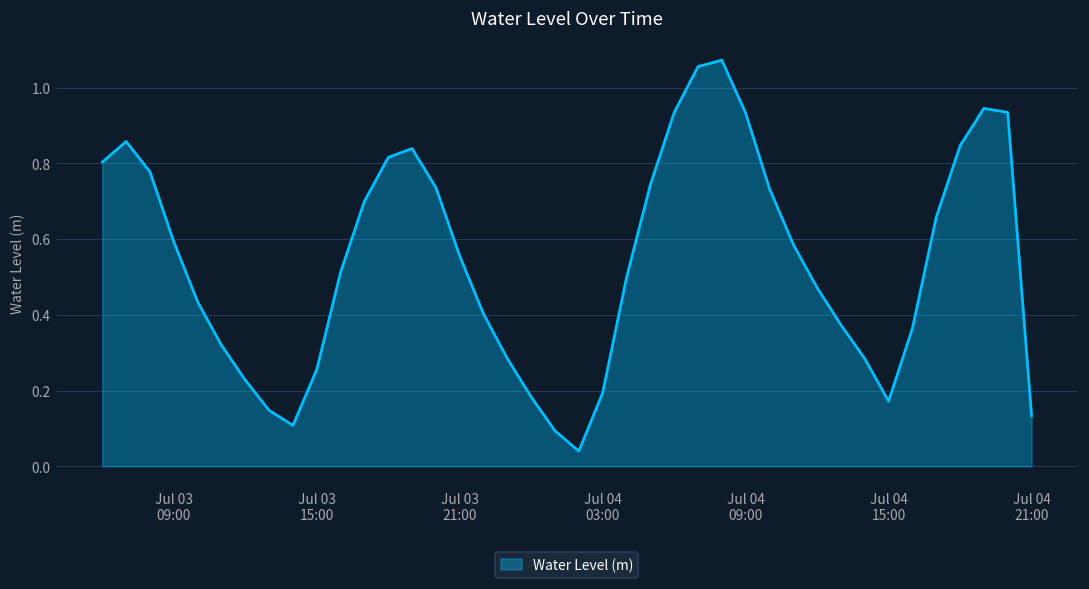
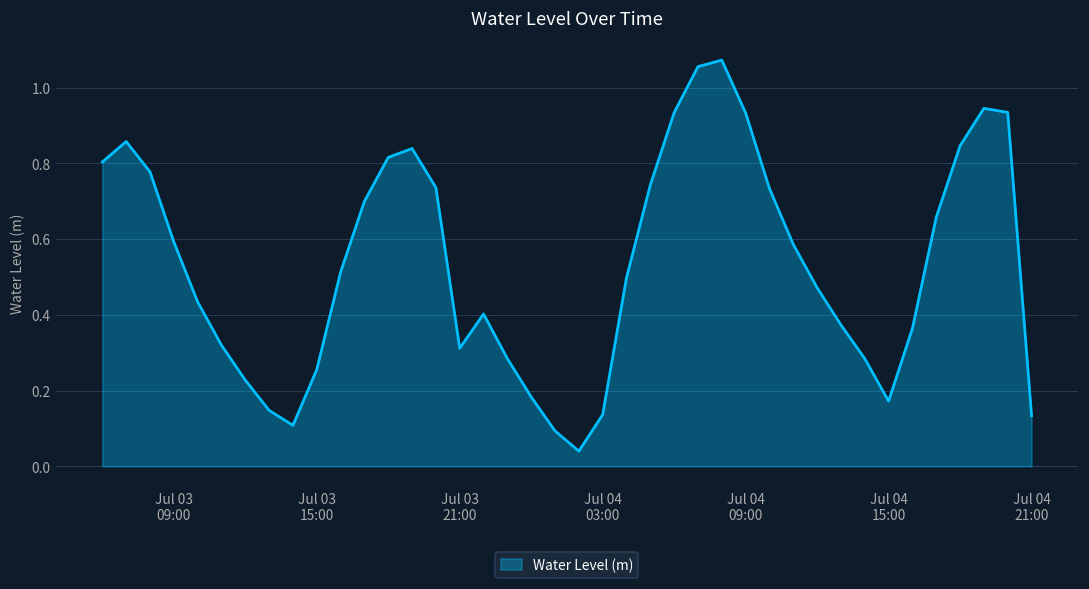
  {
    "Jul 03 09:00": 0.59,
    "Jul 03 15:00": 0.26,
-   "Jul 03 21:00": 0.56,
-   "Jul 04 03:00": 0.19,
+   "Jul 03 21:00": 0.31,
+   "Jul 04 03:00": 0.14,
    "Jul 04 09:00": 0.93,
    "Jul 04 15:00": 0.17,
    "Jul 04 21:00": 0.13
  }
